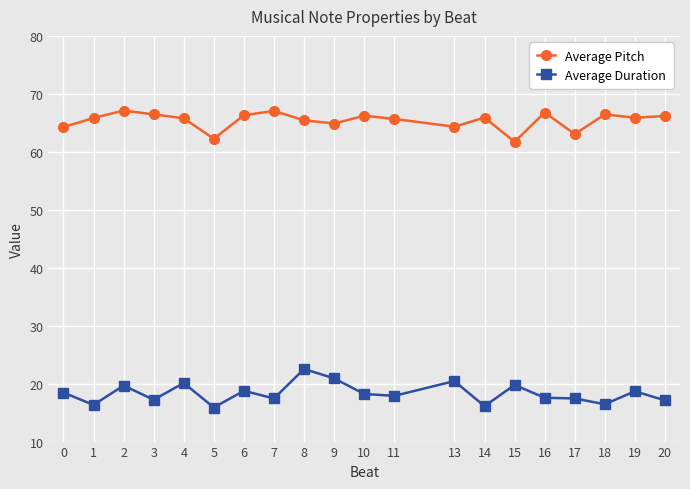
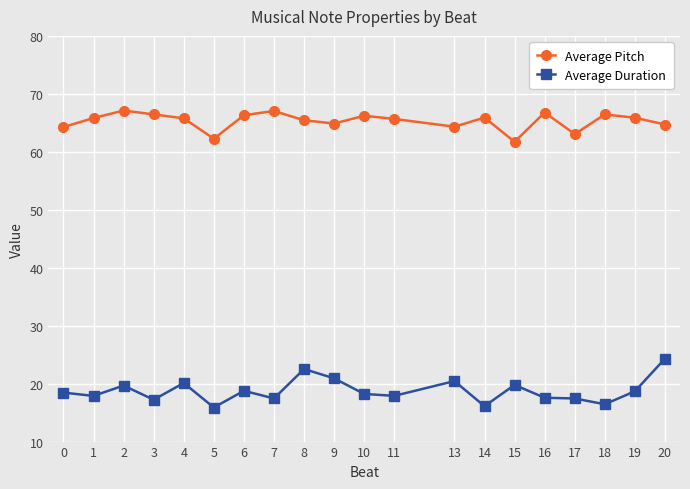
  {
    "Average Pitch": {
      "0": 64,
      "1": 66,
      "2": 67,
      "3": 66,
      "4": 66,
      "5": 62,
      "6": 66,
      "7": 67,
      "8": 65,
      "9": 65,
      "10": 66,
      "11": 66,
      "13": 64,
      "14": 66,
      "15": 62,
      "16": 67,
      "17": 63,
      "18": 66,
      "19": 66,
-     "20": 66
+     "20": 65
    },
    "Average Duration": {
      "0": 18,
-     "1": 16,
+     "1": 18,
      "2": 20,
      "3": 17,
      "4": 20,
      "5": 16,
      "6": 19,
      "7": 17,
      "8": 23,
      "9": 21,
      "10": 18,
      "11": 18,
      "13": 20,
      "14": 16,
      "15": 20,
      "16": 18,
      "17": 17,
      "18": 16,
      "19": 19,
-     "20": 17
+     "20": 24
    }
  }
